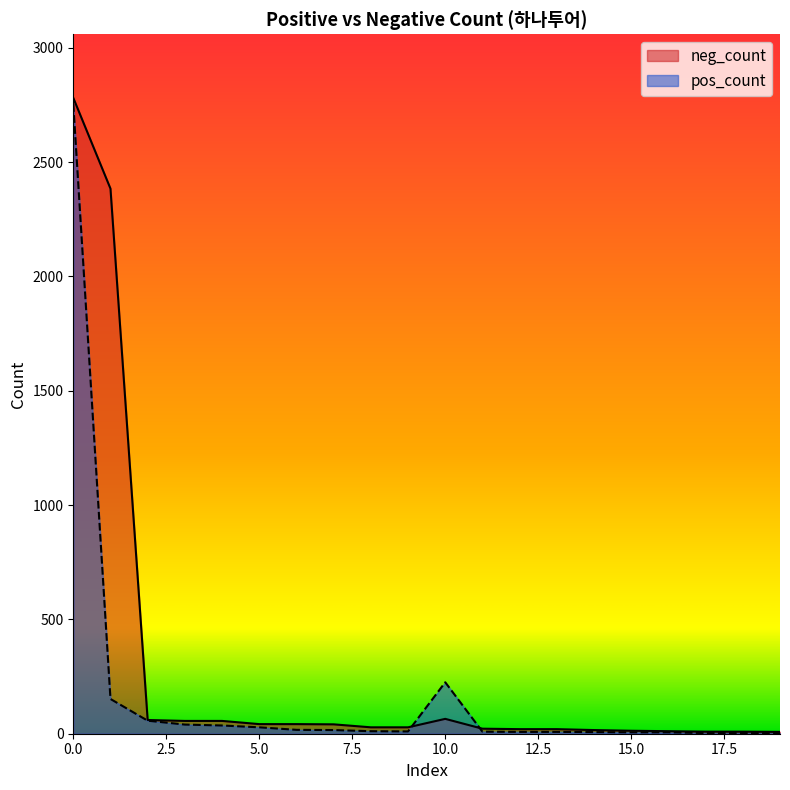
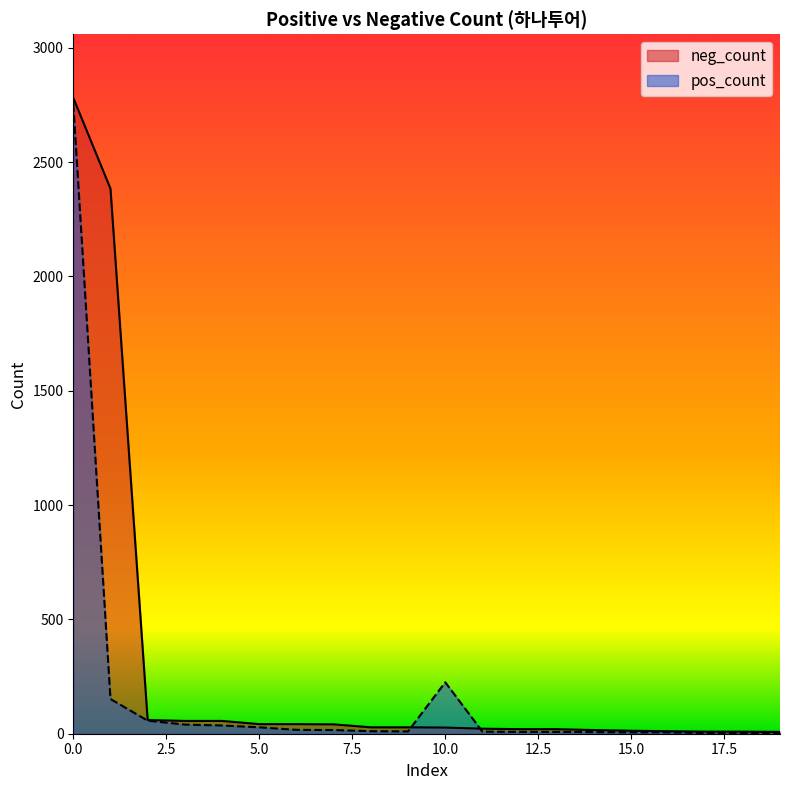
  {
    "neg_count": {
      "0.0": 2780,
      "5.0": 40,
-     "10.0": 70
+     "10.0": 30
    },
    "pos_count": {
      "0.0": 2750,
      "5.0": 30,
      "10.0": 230
    }
  }
